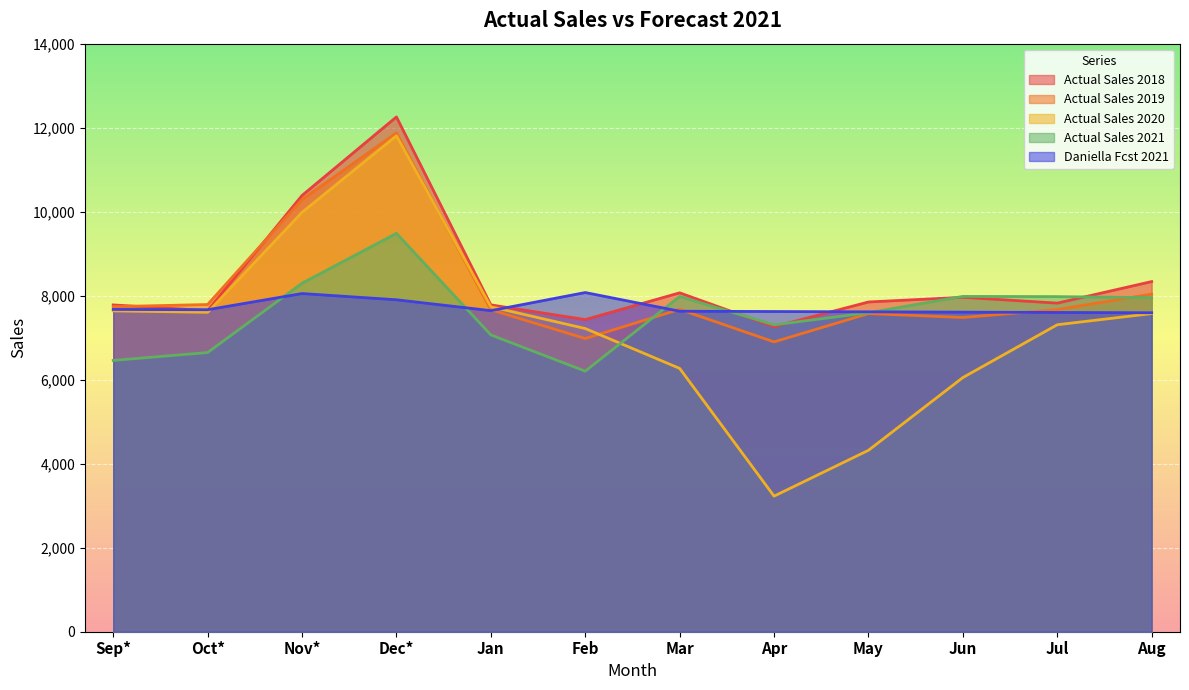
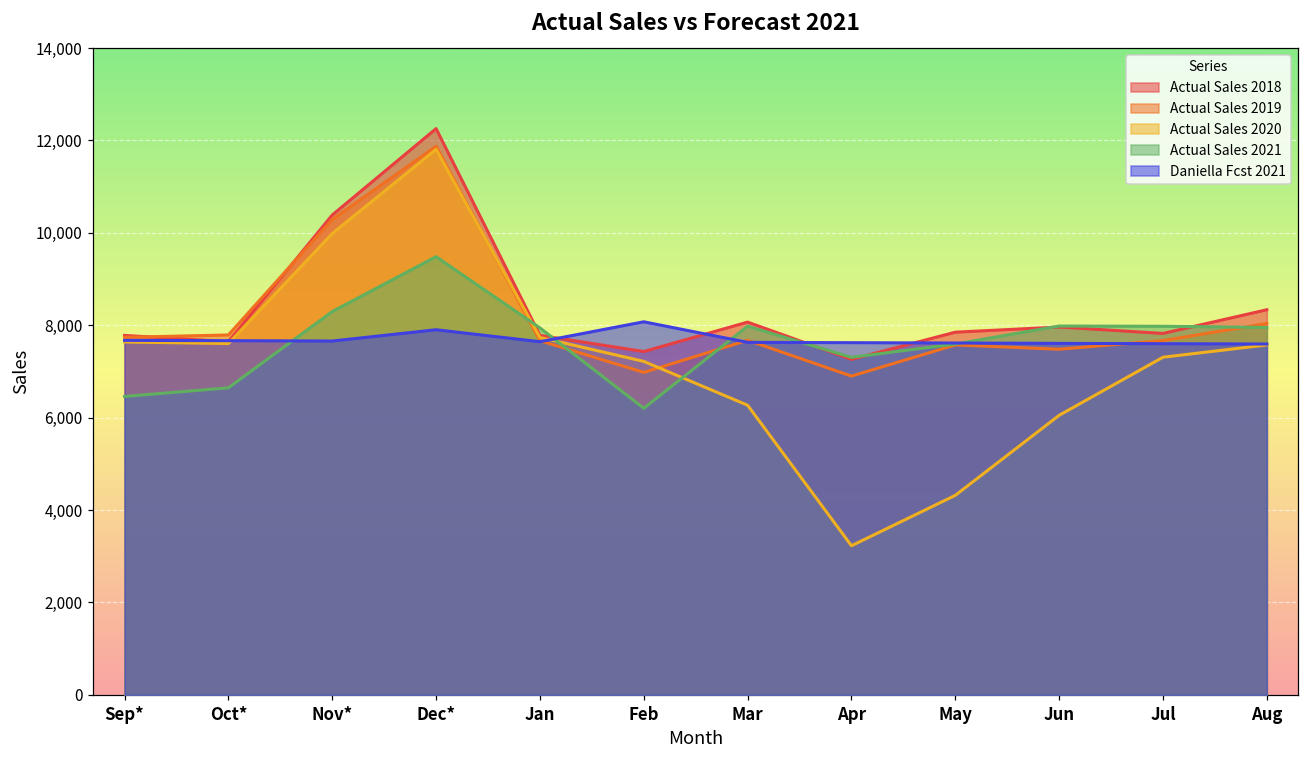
  {
    "Actual Sales 2021": {
      "Sep*": "6,500",
      "Oct*": "6,600",
      "Nov*": "8,300",
      "Dec*": "9,500",
-     "Jan": "7,100",
+     "Jan": "7,900",
      "Feb": "6,200",
      "Mar": "8,000",
      "Jul": "8,000",
      "Aug": "8,000"
    },
    "Daniella Fcst 2021": {
-     "Nov*": "8,100",
+     "Nov*": "7,700",
      "Dec*": "7,900",
      "Feb": "8,100",
      "Apr": "7,600",
      "Jun": "7,600",
      "Jul": "7,600"
    }
  }
